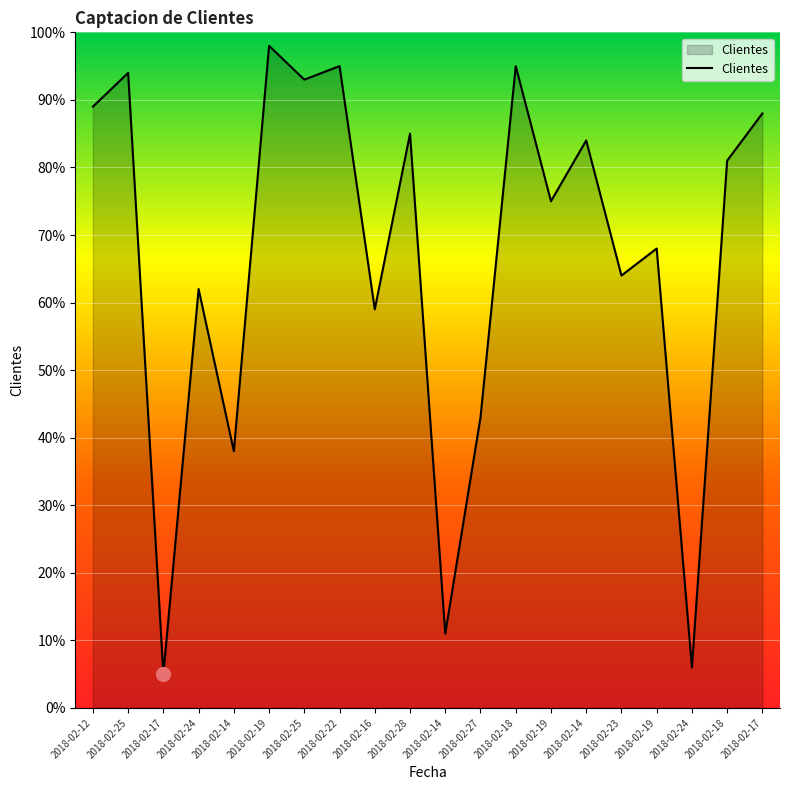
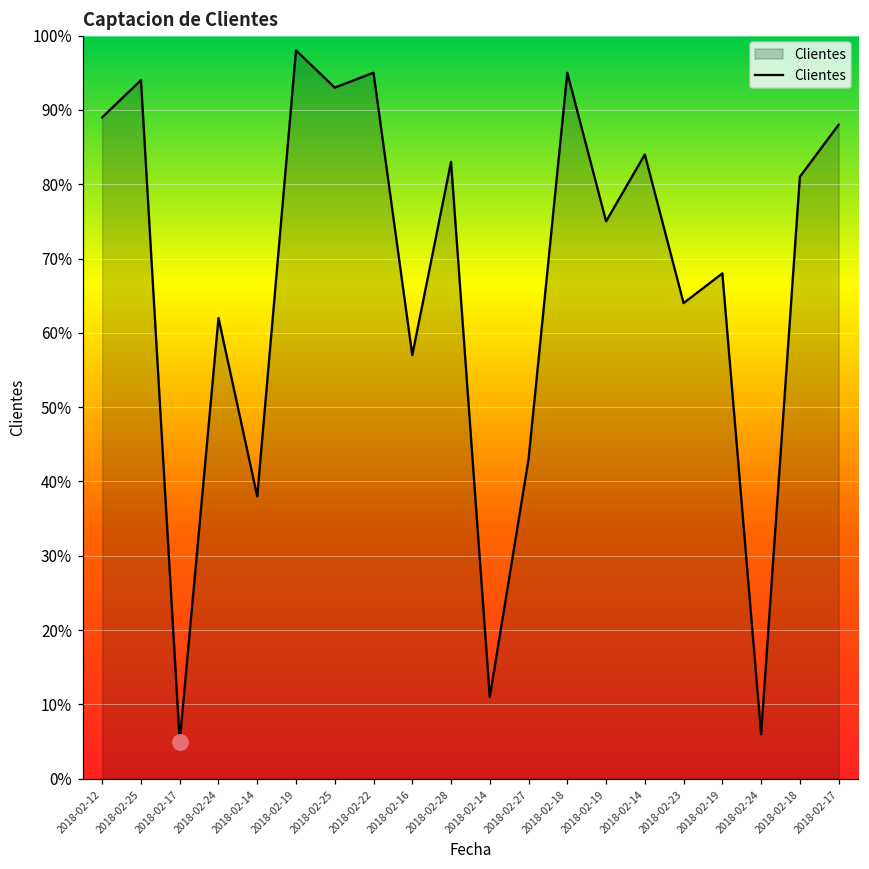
  {
    "Clientes": {
      "2018-02-12": "89%",
      "2018-02-22": "95%",
-     "2018-02-16": "59%",
-     "2018-02-28": "85%",
+     "2018-02-16": "57%",
+     "2018-02-28": "83%",
      "2018-02-27": "43%",
      "2018-02-23": "64%"
    }
  }
